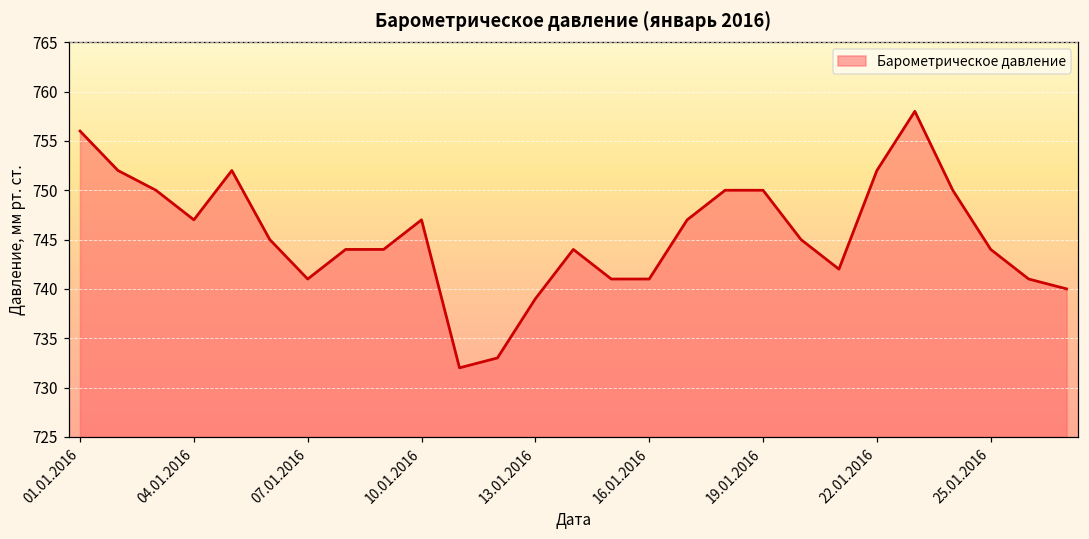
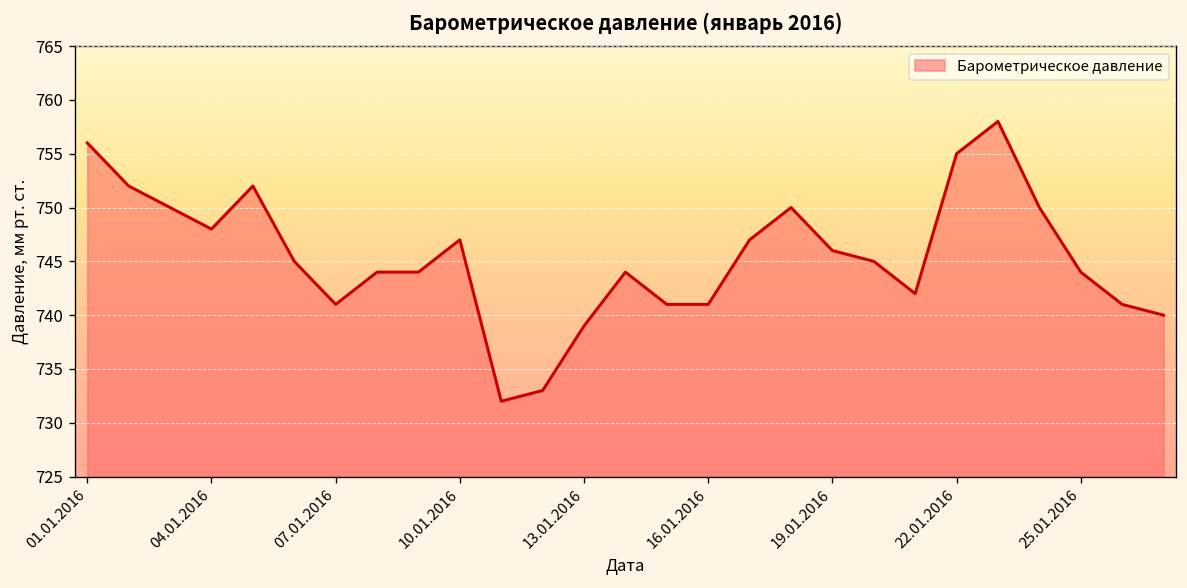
  {
    "01.01.2016": 756,
-   "04.01.2016": 747,
+   "04.01.2016": 748,
    "07.01.2016": 741,
    "10.01.2016": 747,
    "13.01.2016": 739,
    "16.01.2016": 741,
-   "19.01.2016": 750,
-   "22.01.2016": 752,
+   "19.01.2016": 746,
+   "22.01.2016": 755,
    "25.01.2016": 744
  }
